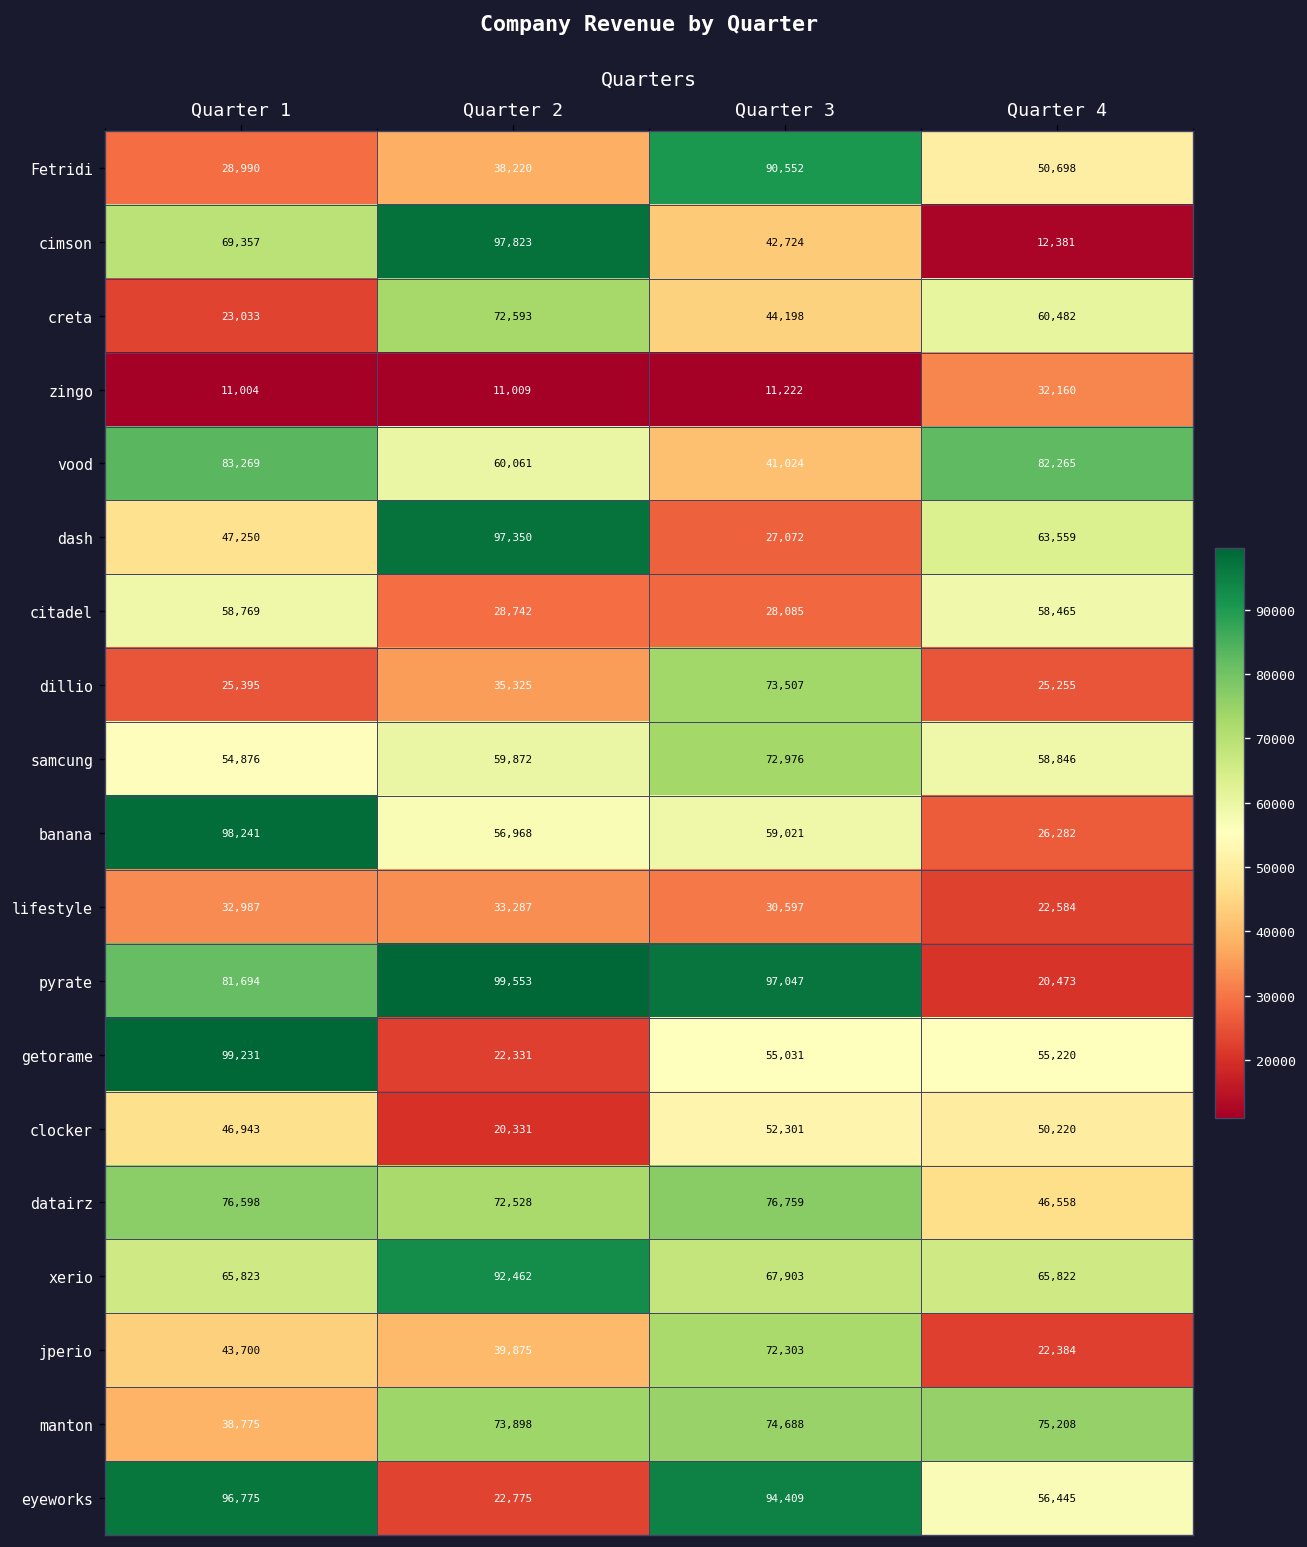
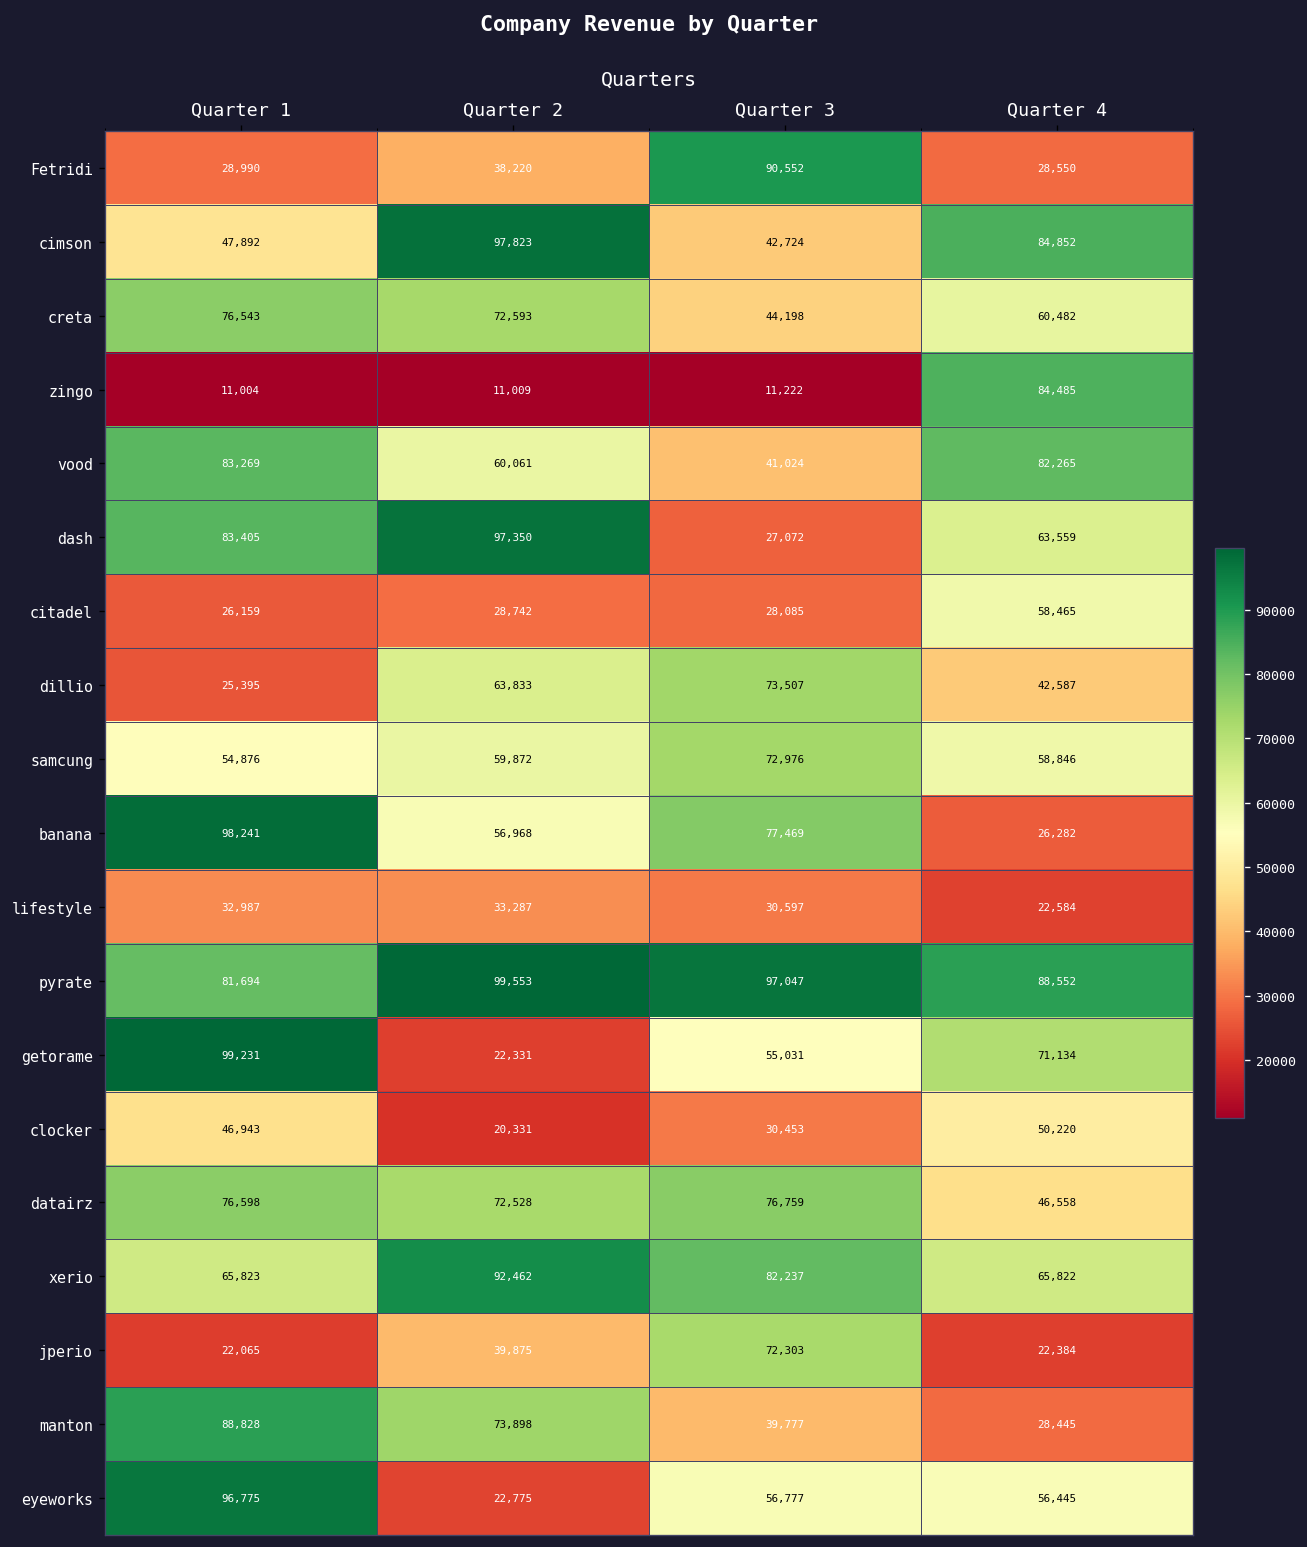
  {
    "Fetridi": {
      "Quarter 1": "28,990",
      "Quarter 2": "38,220",
      "Quarter 3": "90,552",
-     "Quarter 4": "50,698"
+     "Quarter 4": "28,550"
    },
    "cimson": {
-     "Quarter 1": "69,357",
+     "Quarter 1": "47,892",
      "Quarter 2": "97,823",
      "Quarter 3": "42,724",
-     "Quarter 4": "12,381"
+     "Quarter 4": "84,852"
    },
    "creta": {
-     "Quarter 1": "23,033",
+     "Quarter 1": "76,543",
      "Quarter 2": "72,593",
      "Quarter 3": "44,198",
      "Quarter 4": "60,482"
    },
    "zingo": {
      "Quarter 1": "11,004",
      "Quarter 2": "11,009",
      "Quarter 3": "11,222",
-     "Quarter 4": "32,160"
+     "Quarter 4": "84,485"
    },
    "vood": {
      "Quarter 1": "83,269",
      "Quarter 2": "60,061",
      "Quarter 3": "41,024",
      "Quarter 4": "82,265"
    },
    "dash": {
-     "Quarter 1": "47,250",
+     "Quarter 1": "83,405",
      "Quarter 2": "97,350",
      "Quarter 3": "27,072",
      "Quarter 4": "63,559"
    },
    "citadel": {
-     "Quarter 1": "58,769",
+     "Quarter 1": "26,159",
      "Quarter 2": "28,742",
      "Quarter 3": "28,085",
      "Quarter 4": "58,465"
    },
    "dillio": {
      "Quarter 1": "25,395",
-     "Quarter 2": "35,325",
+     "Quarter 2": "63,833",
      "Quarter 3": "73,507",
-     "Quarter 4": "25,255"
+     "Quarter 4": "42,587"
    },
    "samcung": {
      "Quarter 1": "54,876",
      "Quarter 2": "59,872",
      "Quarter 3": "72,976",
      "Quarter 4": "58,846"
    },
    "banana": {
      "Quarter 1": "98,241",
      "Quarter 2": "56,968",
-     "Quarter 3": "59,021",
+     "Quarter 3": "77,469",
      "Quarter 4": "26,282"
    },
    "lifestyle": {
      "Quarter 1": "32,987",
      "Quarter 2": "33,287",
      "Quarter 3": "30,597",
      "Quarter 4": "22,584"
    },
    "pyrate": {
      "Quarter 1": "81,694",
      "Quarter 2": "99,553",
      "Quarter 3": "97,047",
-     "Quarter 4": "20,473"
+     "Quarter 4": "88,552"
    },
    "getorame": {
      "Quarter 1": "99,231",
      "Quarter 2": "22,331",
      "Quarter 3": "55,031",
-     "Quarter 4": "55,220"
+     "Quarter 4": "71,134"
    },
    "clocker": {
      "Quarter 1": "46,943",
      "Quarter 2": "20,331",
-     "Quarter 3": "52,301",
+     "Quarter 3": "30,453",
      "Quarter 4": "50,220"
    },
    "datairz": {
      "Quarter 1": "76,598",
      "Quarter 2": "72,528",
      "Quarter 3": "76,759",
      "Quarter 4": "46,558"
    },
    "xerio": {
      "Quarter 1": "65,823",
      "Quarter 2": "92,462",
-     "Quarter 3": "67,903",
+     "Quarter 3": "82,237",
      "Quarter 4": "65,822"
    },
    "jperio": {
-     "Quarter 1": "43,700",
+     "Quarter 1": "22,065",
      "Quarter 2": "39,875",
      "Quarter 3": "72,303",
      "Quarter 4": "22,384"
    },
    "manton": {
-     "Quarter 1": "38,775",
+     "Quarter 1": "88,828",
      "Quarter 2": "73,898",
-     "Quarter 3": "74,688",
-     "Quarter 4": "75,208"
+     "Quarter 3": "39,777",
+     "Quarter 4": "28,445"
    },
    "eyeworks": {
      "Quarter 1": "96,775",
      "Quarter 2": "22,775",
-     "Quarter 3": "94,409",
+     "Quarter 3": "56,777",
      "Quarter 4": "56,445"
    }
  }
